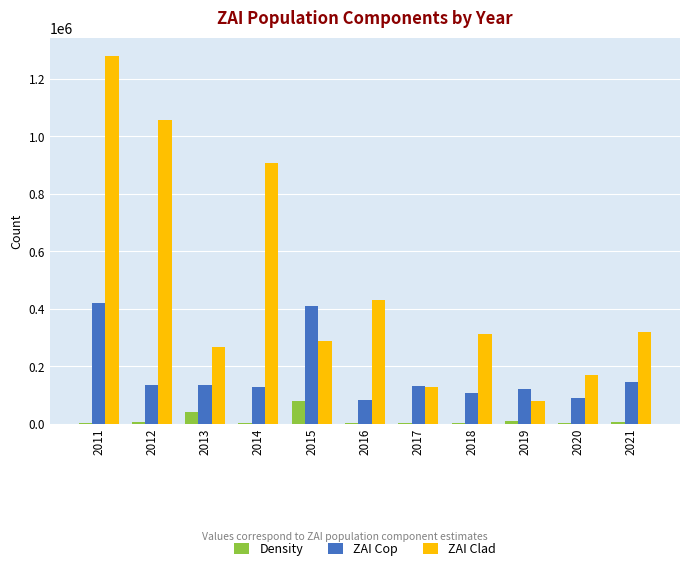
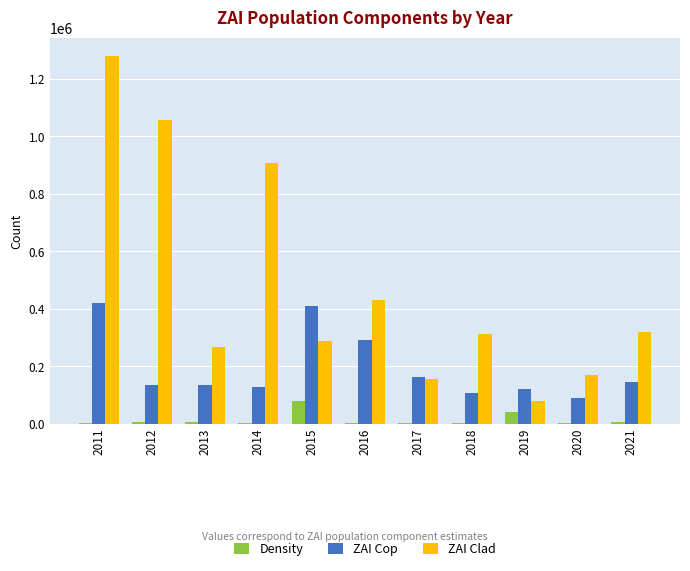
  {
    "Density": {
-     "2013": 40000,
+     "2013": 10000,
      "2015": 80000,
-     "2019": 10000
+     "2019": 40000
    },
    "ZAI Cop": {
      "2011": 420000,
      "2012": 140000,
      "2013": 130000,
      "2014": 130000,
      "2015": 410000,
-     "2016": 80000,
-     "2017": 130000,
+     "2016": 290000,
+     "2017": 160000,
      "2018": 110000,
      "2019": 120000,
      "2020": 90000,
      "2021": 140000
    },
    "ZAI Clad": {
      "2011": 1280000,
      "2012": 1060000,
      "2013": 270000,
      "2014": 910000,
      "2015": 290000,
      "2016": 430000,
-     "2017": 130000,
+     "2017": 160000,
      "2018": 310000,
      "2019": 80000,
      "2020": 170000,
      "2021": 320000
    }
  }
